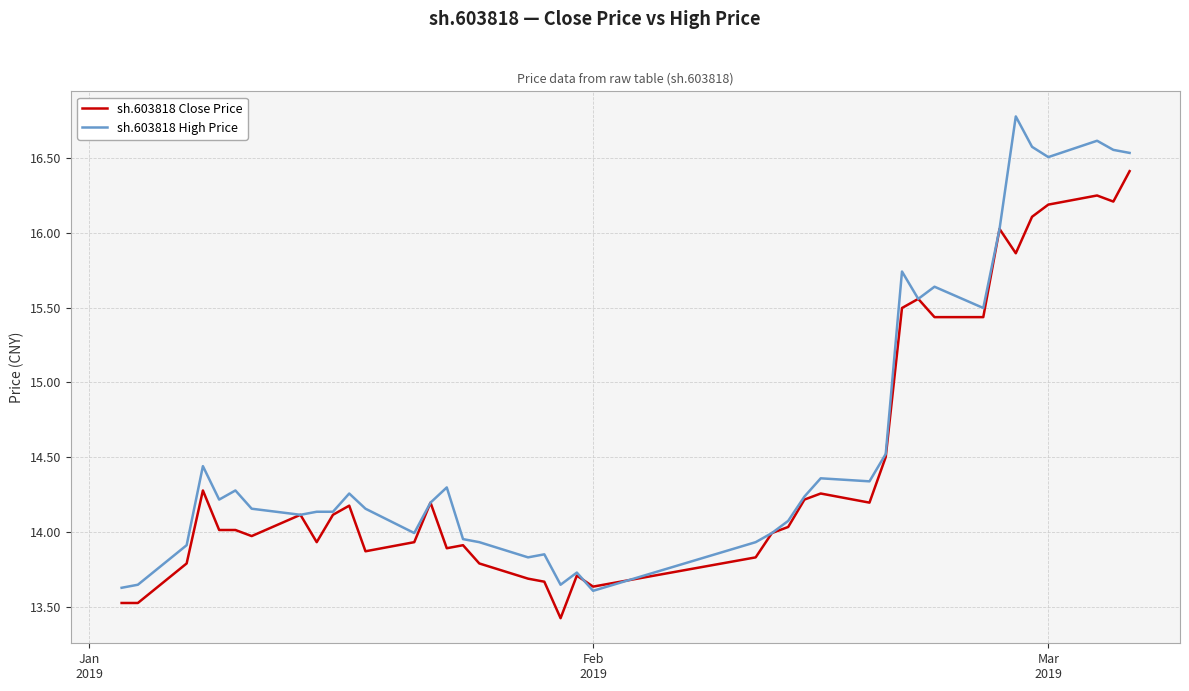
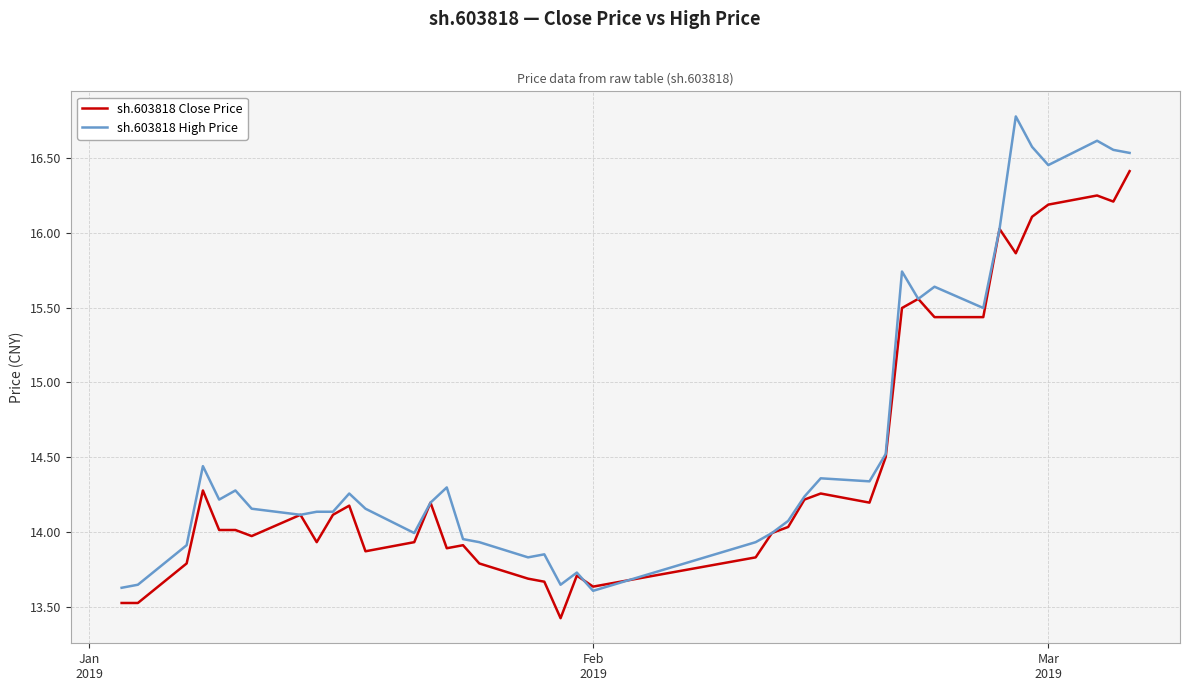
  {
    "sh.603818 Close Price": {
      "Feb 2019": 13.63,
      "Mar 2019": 16.19
    },
    "sh.603818 High Price": {
      "Feb 2019": 13.61,
-     "Mar 2019": 16.51
+     "Mar 2019": 16.45
    }
  }
